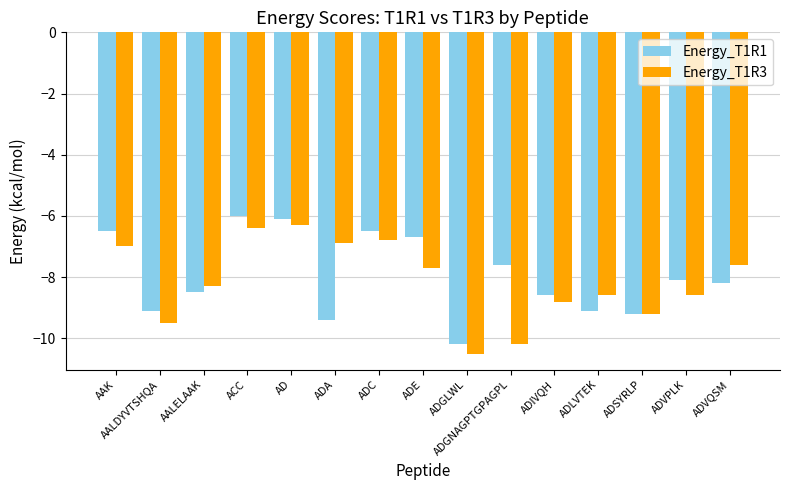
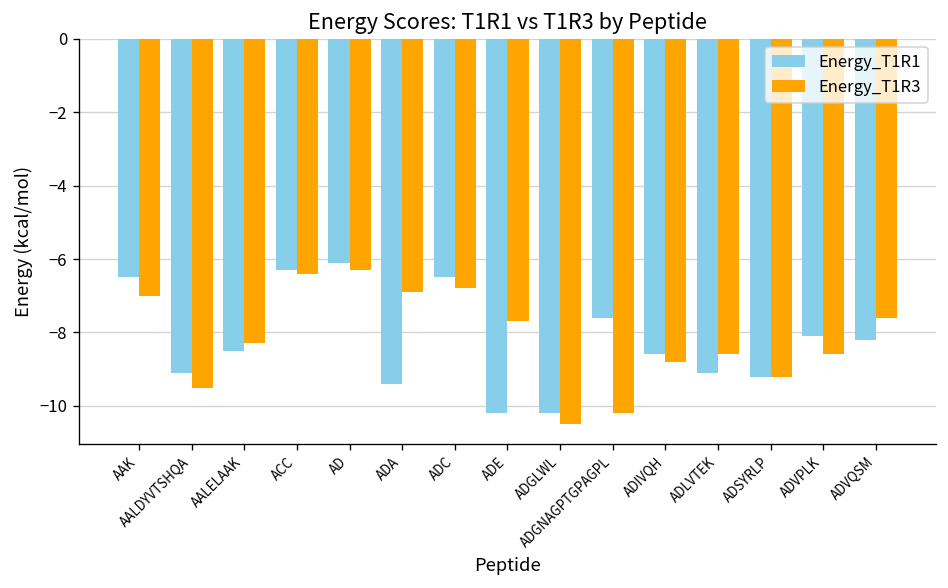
  {
    "Energy_T1R1": {
      "AAK": -6.5,
      "AALDYVTSHQA": -9.1,
      "AALELAAK": -8.5,
-     "ACC": -6.0,
+     "ACC": -6.3,
      "AD": -6.1,
      "ADA": -9.4,
      "ADC": -6.5,
-     "ADE": -6.7,
+     "ADE": -10.2,
      "ADGLWL": -10.2,
      "ADGNAGPTGPAGPL": -7.6,
      "ADIVQH": -8.6,
      "ADLVTEK": -9.1,
      "ADSYRLP": -9.2,
      "ADVPLK": -8.1,
      "ADVQSM": -8.2
    },
    "Energy_T1R3": {
      "AAK": -7.0,
      "AALDYVTSHQA": -9.5,
      "AALELAAK": -8.3,
      "ACC": -6.4,
      "AD": -6.3,
      "ADA": -6.9,
      "ADC": -6.8,
      "ADE": -7.7,
      "ADGLWL": -10.5,
      "ADGNAGPTGPAGPL": -10.2,
      "ADIVQH": -8.8,
      "ADLVTEK": -8.6,
      "ADSYRLP": -9.2,
      "ADVPLK": -8.6,
      "ADVQSM": -7.6
    }
  }
